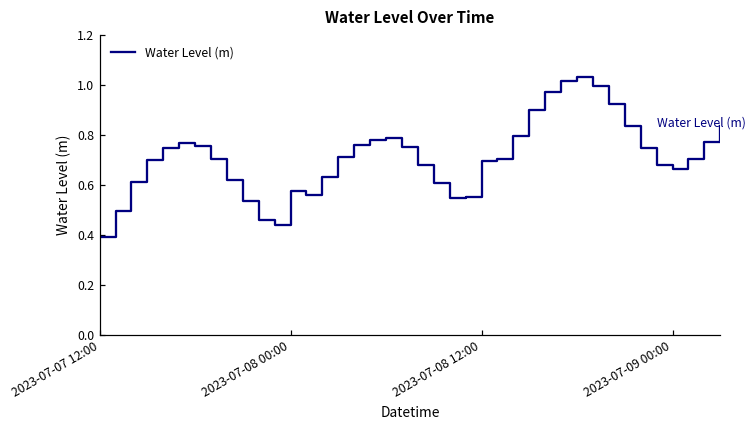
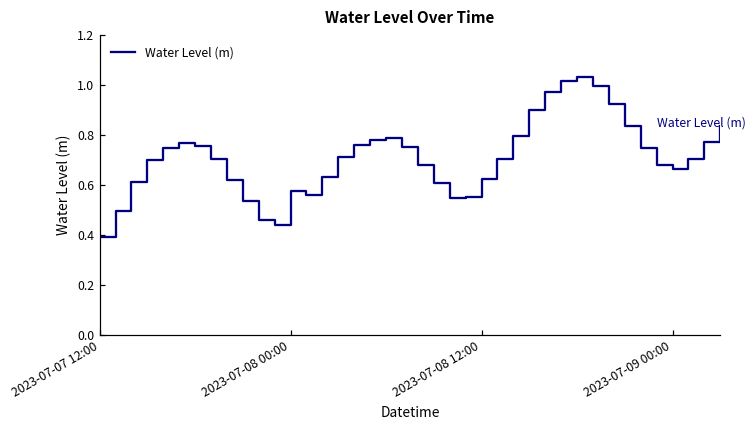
  {
    "2023-07-07 12:00": 0.39,
    "2023-07-08 00:00": 0.58,
-   "2023-07-08 12:00": 0.70,
+   "2023-07-08 12:00": 0.62,
    "2023-07-09 00:00": 0.66
  }
